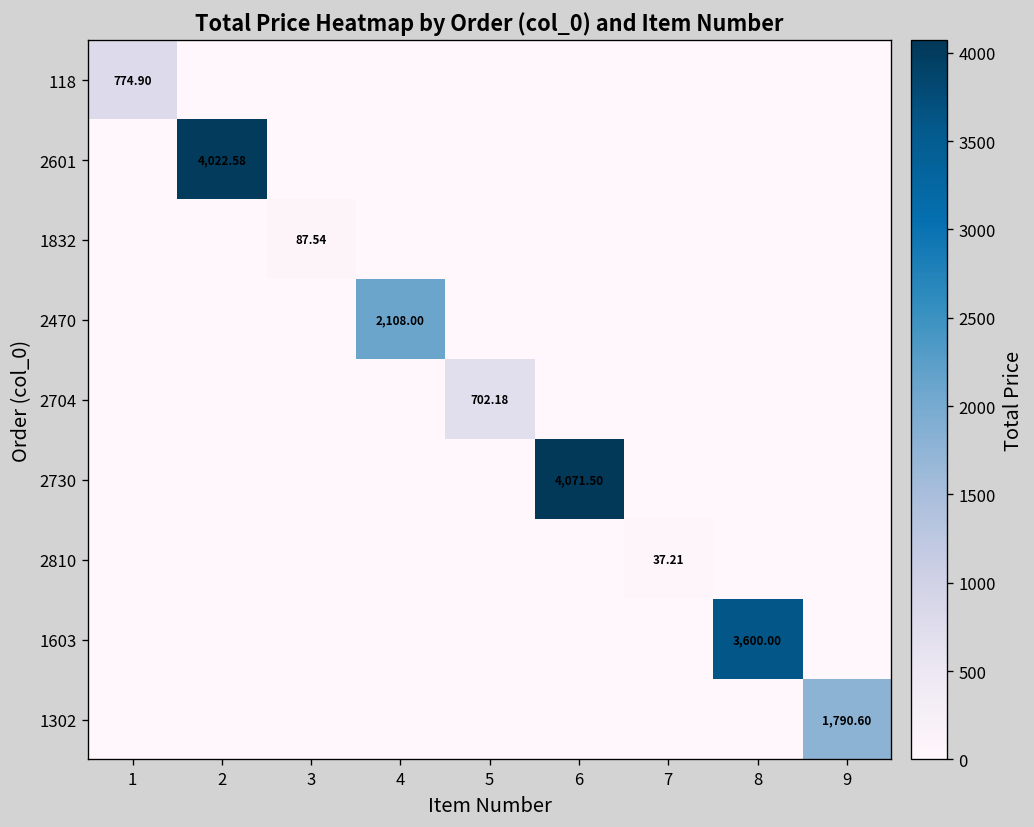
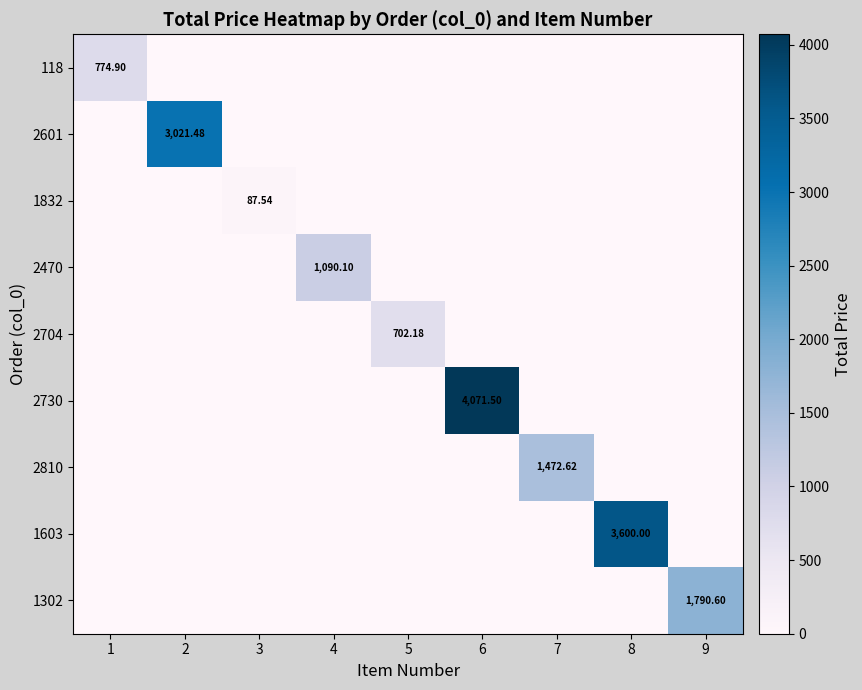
  {
    "118": {
      "1": "774.90"
    },
    "2601": {
-     "2": "4,022.58"
+     "2": "3,021.48"
    },
    "1832": {
      "3": "87.54"
    },
    "2470": {
-     "4": "2,108.00"
+     "4": "1,090.10"
    },
    "2704": {
      "5": "702.18"
    },
    "2730": {
      "6": "4,071.50"
    },
    "2810": {
-     "7": "37.21"
+     "7": "1,472.62"
    },
    "1603": {
      "8": "3,600.00"
    },
    "1302": {
      "9": "1,790.60"
    }
  }
